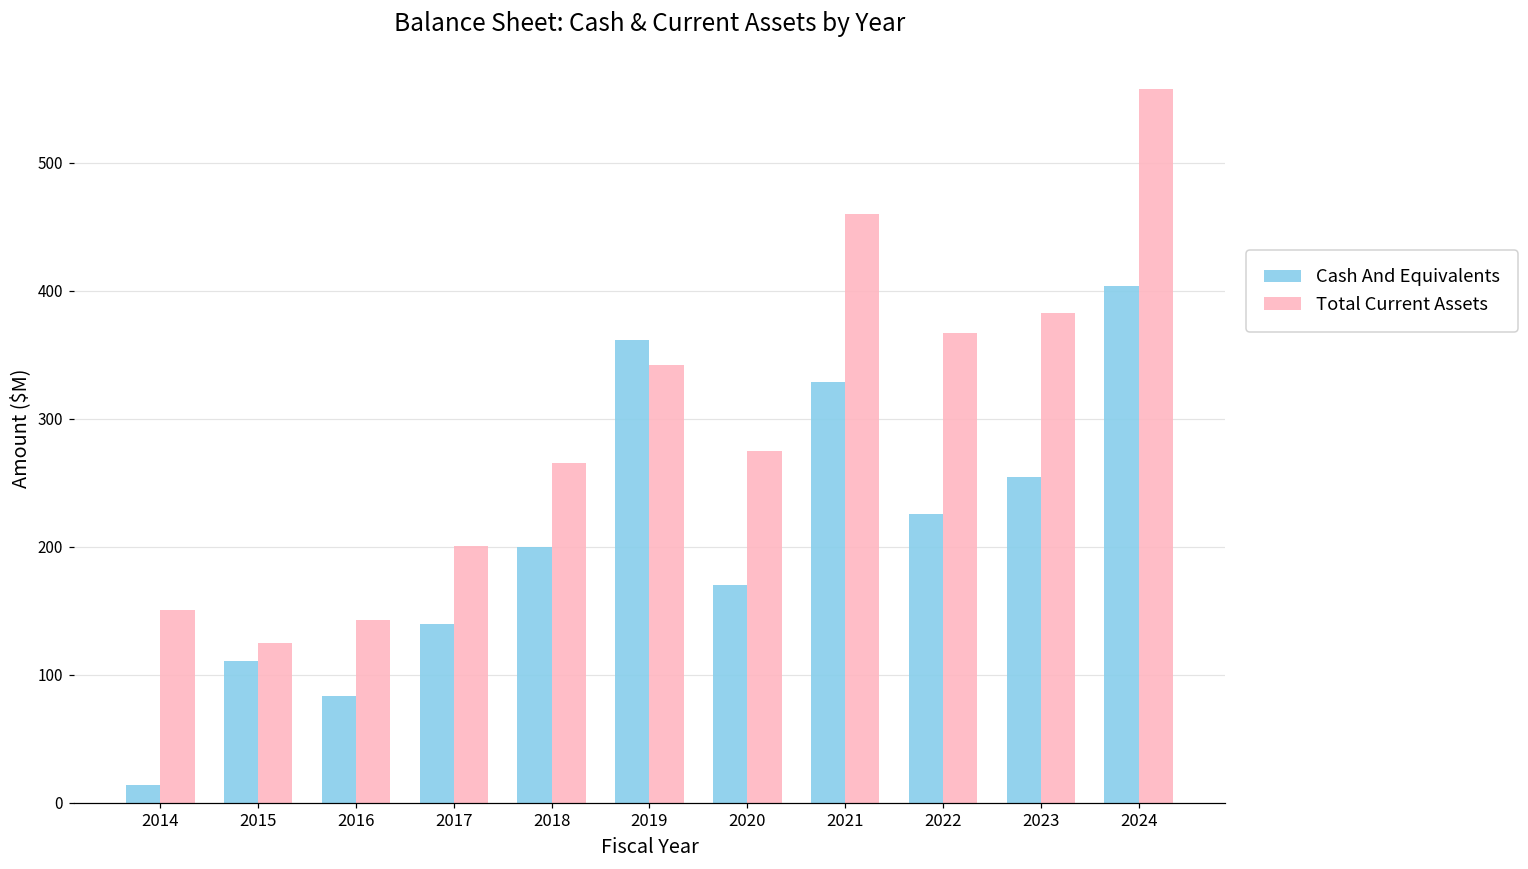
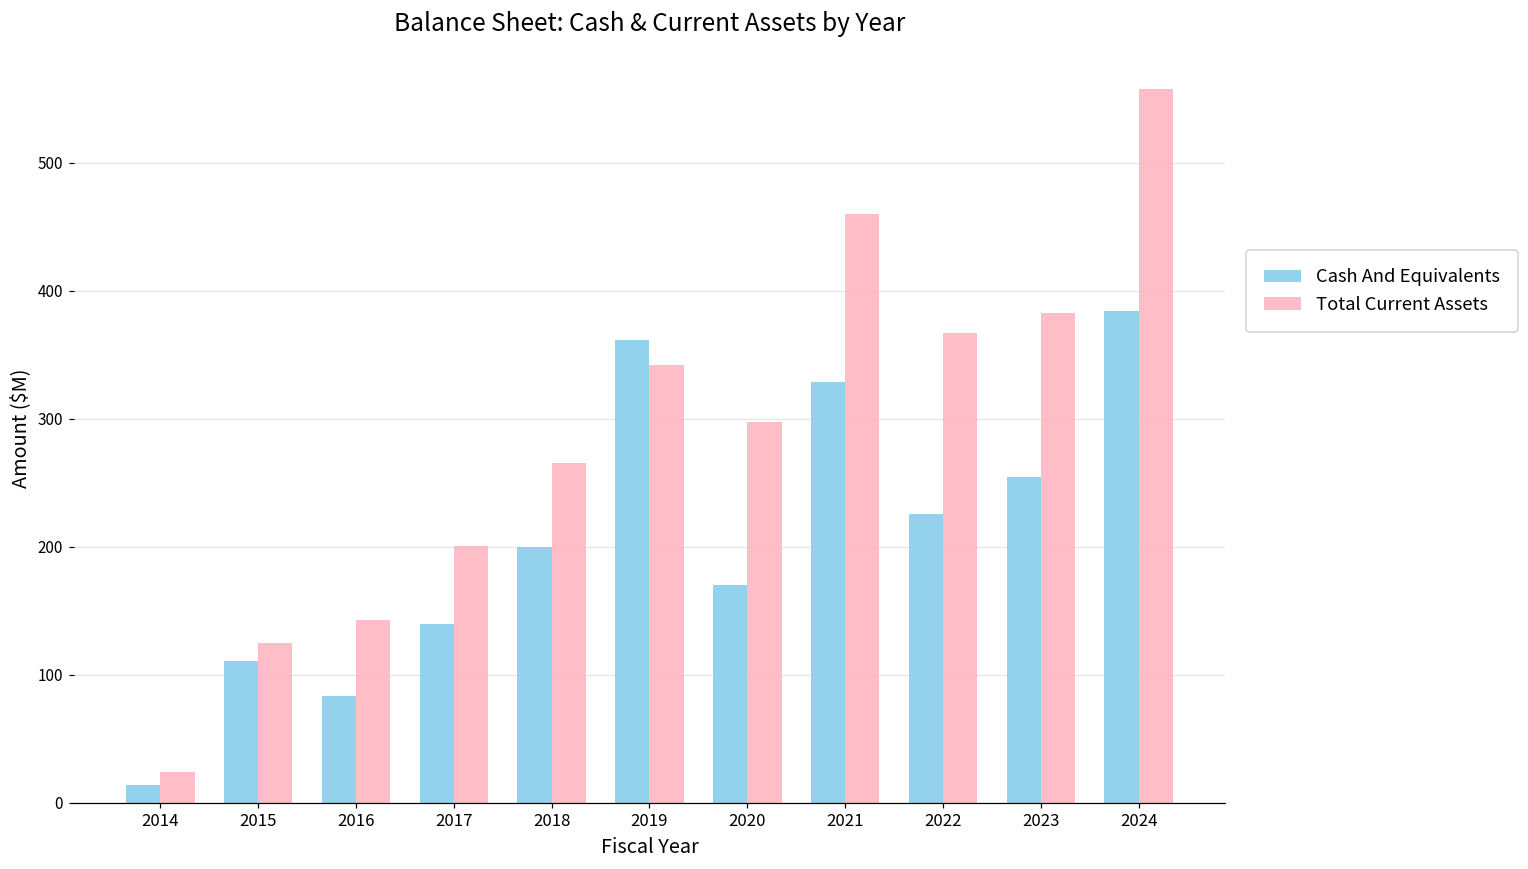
  {
    "Cash And Equivalents": {
      "2014": 14,
      "2015": 111,
      "2016": 84,
      "2017": 140,
      "2018": 199,
      "2019": 361,
      "2020": 170,
      "2021": 329,
      "2022": 225,
      "2023": 254,
-     "2024": 404
+     "2024": 384
    },
    "Total Current Assets": {
-     "2014": 151,
+     "2014": 24,
      "2015": 125,
      "2016": 143,
      "2017": 201,
      "2018": 265,
      "2019": 342,
-     "2020": 275,
+     "2020": 297,
      "2021": 460,
      "2022": 367,
      "2023": 383,
      "2024": 557
    }
  }
